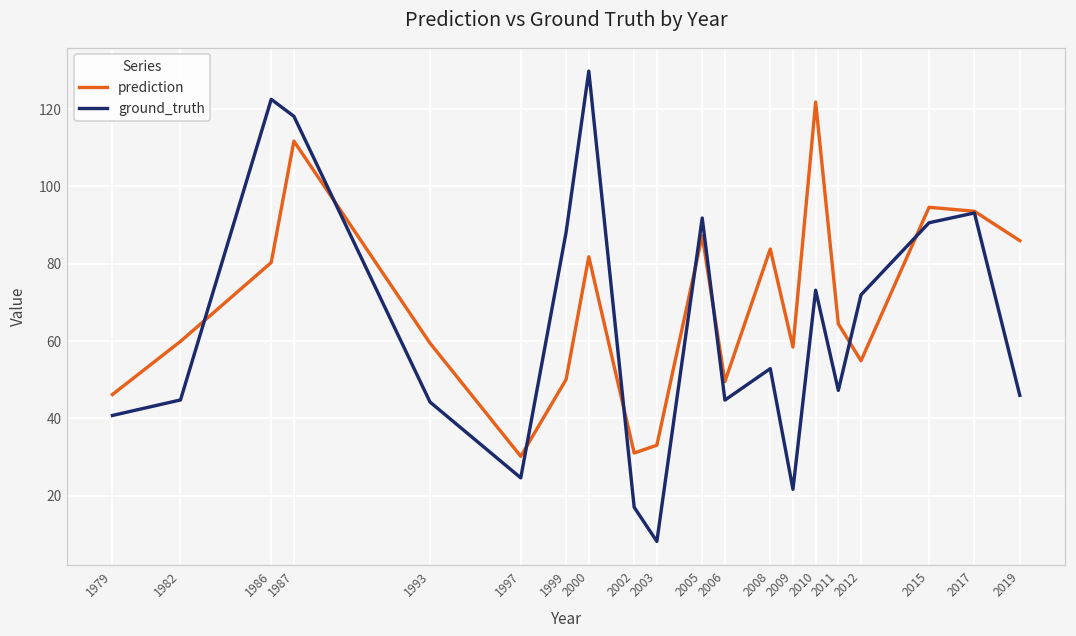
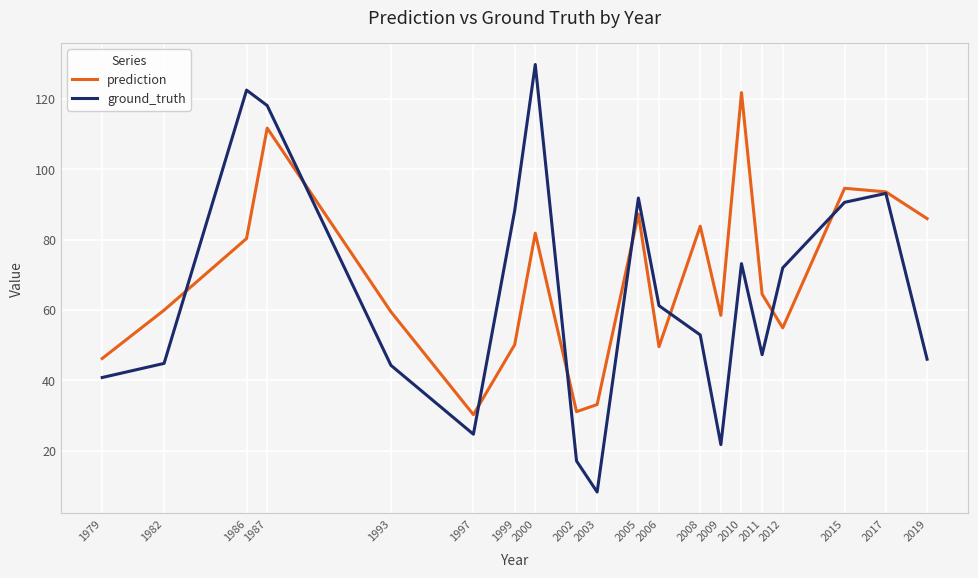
  {
    "prediction": {
      "1979": 46,
      "1982": 60,
      "1986": 80,
      "1987": 112,
      "1993": 59,
      "1997": 30,
      "1999": 50,
      "2000": 82,
      "2002": 31,
      "2003": 33,
      "2005": 87,
      "2006": 50,
      "2008": 84,
      "2009": 58,
      "2010": 122,
      "2011": 64,
      "2012": 55,
      "2015": 95,
      "2019": 86
    },
    "ground_truth": {
      "1979": 41,
      "1982": 45,
      "1986": 123,
      "1987": 118,
      "1993": 44,
      "1997": 25,
      "1999": 88,
      "2000": 130,
      "2002": 17,
      "2003": 8,
      "2005": 92,
-     "2006": 45,
+     "2006": 61,
      "2008": 53,
      "2009": 22,
      "2010": 73,
      "2011": 47,
      "2012": 72,
      "2015": 91,
      "2019": 46
    }
  }
